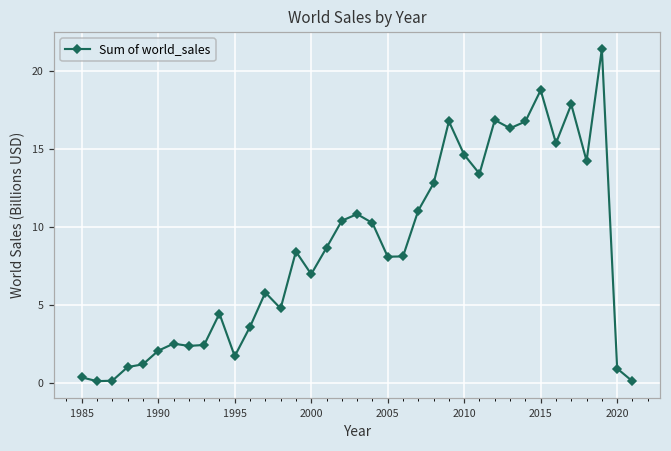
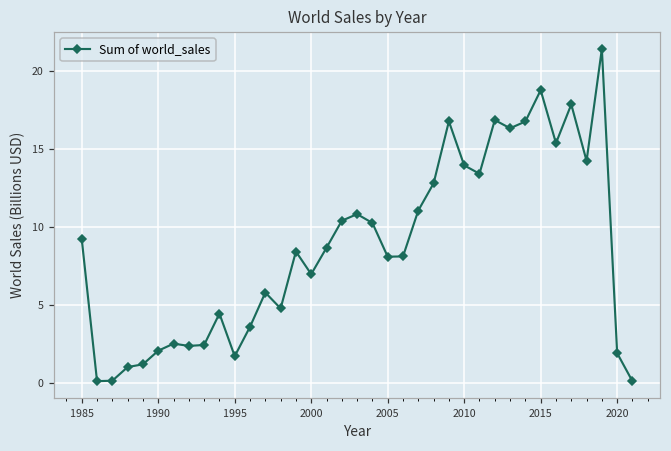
  {
-   "1985": 0.4,
+   "1985": 9.2,
    "1990": 2.1,
    "1995": 1.7,
    "2000": 7.0,
    "2005": 8.1,
-   "2010": 14.6,
+   "2010": 14.0,
    "2015": 18.8,
-   "2020": 0.9
+   "2020": 1.9
  }
